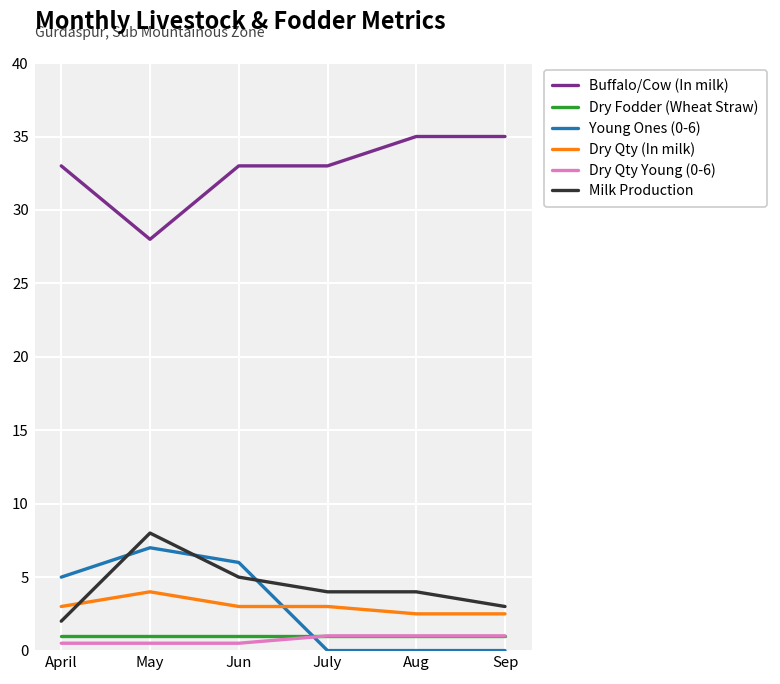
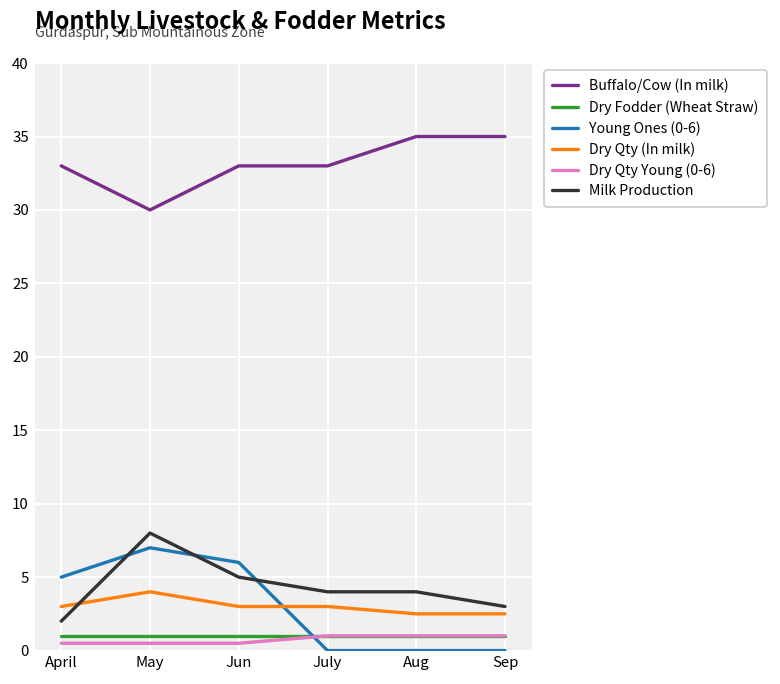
  {
    "Buffalo/Cow (In milk)": {
      "April": 33,
-     "May": 28,
+     "May": 30,
      "Jun": 33,
      "July": 33,
      "Aug": 35,
      "Sep": 35
    },
    "Dry Fodder (Wheat Straw)": {
      "April": 1,
      "May": 1,
      "Jun": 1
    },
    "Young Ones (0-6)": {
      "April": 5,
      "May": 7,
      "Jun": 6,
      "July": 0,
      "Aug": 0,
      "Sep": 0
    },
    "Dry Qty (In milk)": {
      "April": 3,
      "May": 4,
      "Jun": 3,
      "July": 3,
      "Aug": 2.5,
      "Sep": 2.5
    },
    "Dry Qty Young (0-6)": {
      "April": 0.5,
      "May": 0.5,
      "Jun": 0.5
    },
    "Milk Production": {
      "April": 2,
      "May": 8,
      "Jun": 5,
      "July": 4,
      "Aug": 4,
      "Sep": 3
    }
  }
